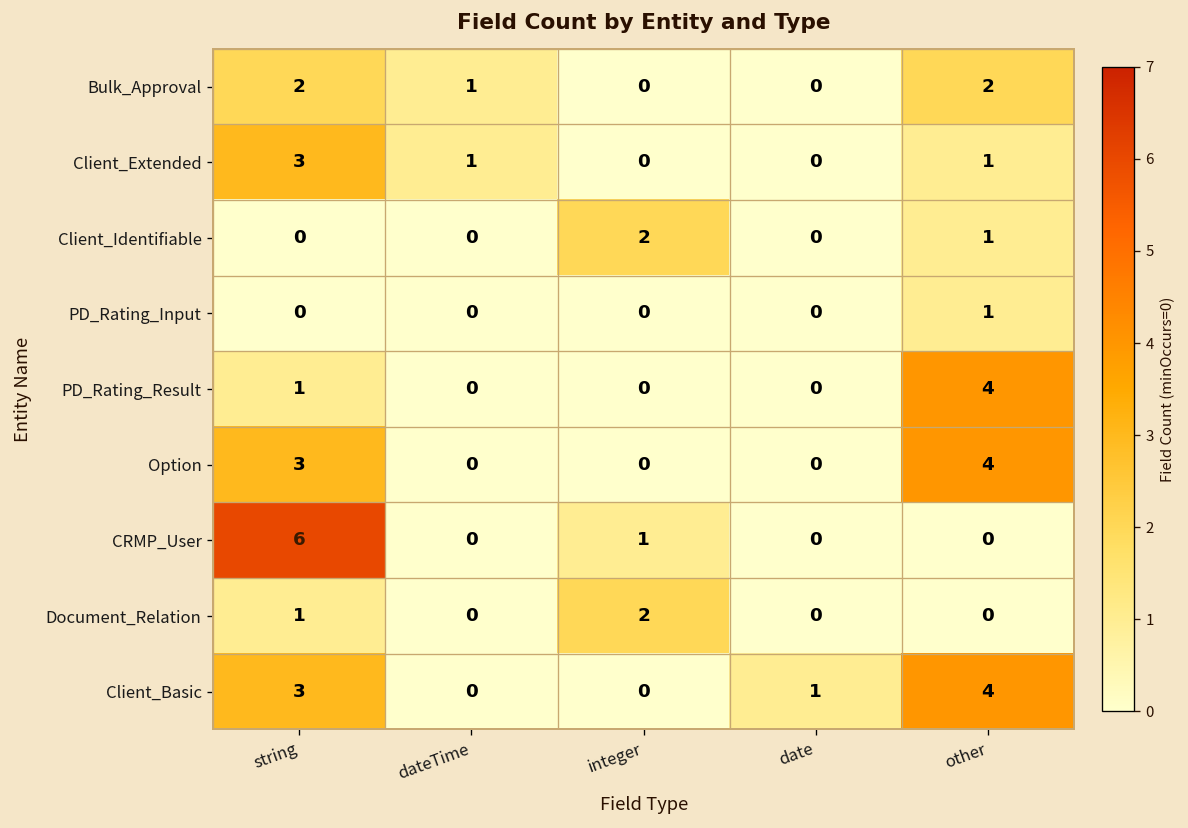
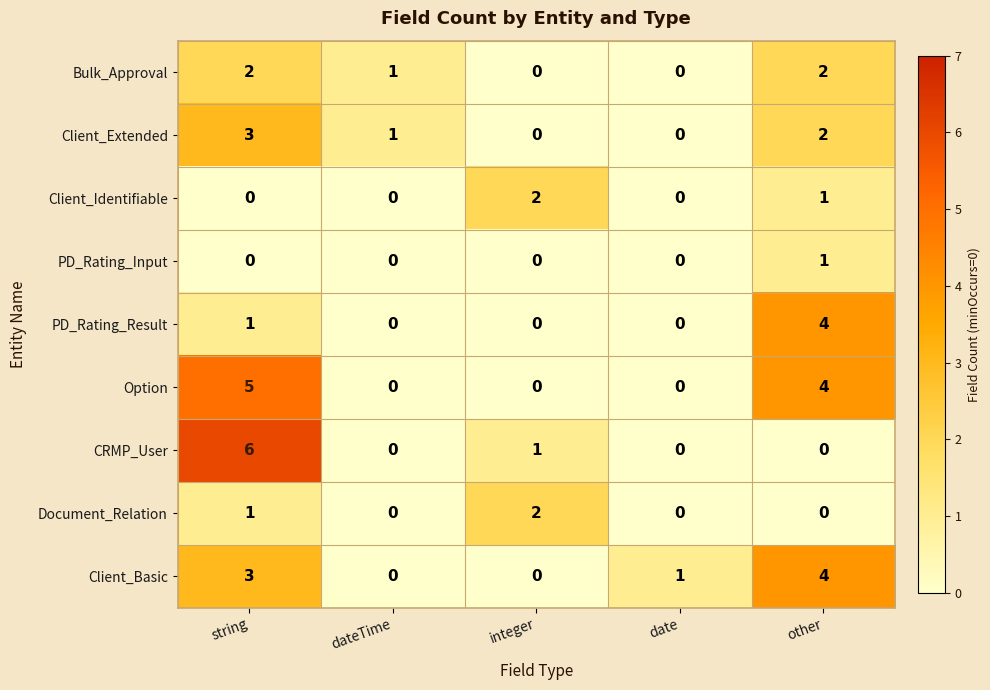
  {
    "Bulk_Approval": {
      "string": 2,
      "dateTime": 1,
      "integer": 0,
      "date": 0,
      "other": 2
    },
    "Client_Extended": {
      "string": 3,
      "dateTime": 1,
      "integer": 0,
      "date": 0,
-     "other": 1
+     "other": 2
    },
    "Client_Identifiable": {
      "string": 0,
      "dateTime": 0,
      "integer": 2,
      "date": 0,
      "other": 1
    },
    "PD_Rating_Input": {
      "string": 0,
      "dateTime": 0,
      "integer": 0,
      "date": 0,
      "other": 1
    },
    "PD_Rating_Result": {
      "string": 1,
      "dateTime": 0,
      "integer": 0,
      "date": 0,
      "other": 4
    },
    "Option": {
-     "string": 3,
+     "string": 5,
      "dateTime": 0,
      "integer": 0,
      "date": 0,
      "other": 4
    },
    "CRMP_User": {
      "string": 6,
      "dateTime": 0,
      "integer": 1,
      "date": 0,
      "other": 0
    },
    "Document_Relation": {
      "string": 1,
      "dateTime": 0,
      "integer": 2,
      "date": 0,
      "other": 0
    },
    "Client_Basic": {
      "string": 3,
      "dateTime": 0,
      "integer": 0,
      "date": 1,
      "other": 4
    }
  }
